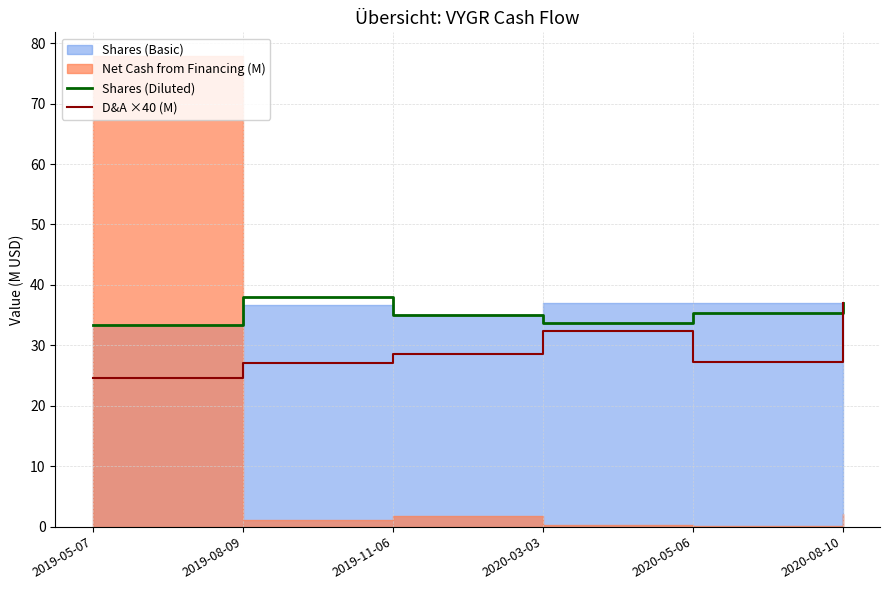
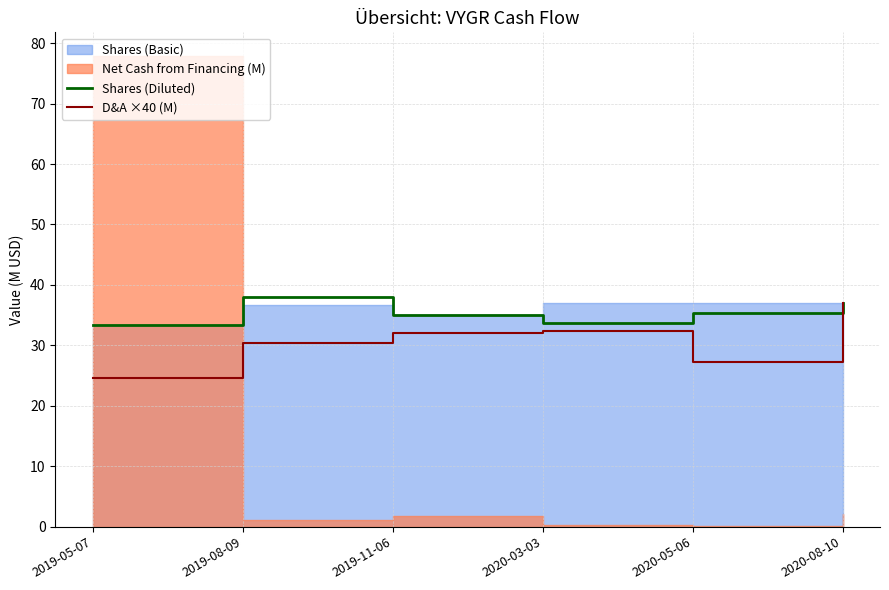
  {
    "Shares (Diluted)": {
      "2019-08-09": 38,
      "2020-03-03": 34,
      "2020-05-06": 35
    },
    "D&A ×40 (M)": {
      "2019-05-07": 25,
-     "2019-08-09": 27,
-     "2019-11-06": 29,
+     "2019-08-09": 30,
+     "2019-11-06": 32,
      "2020-03-03": 32,
      "2020-05-06": 27
    }
  }
